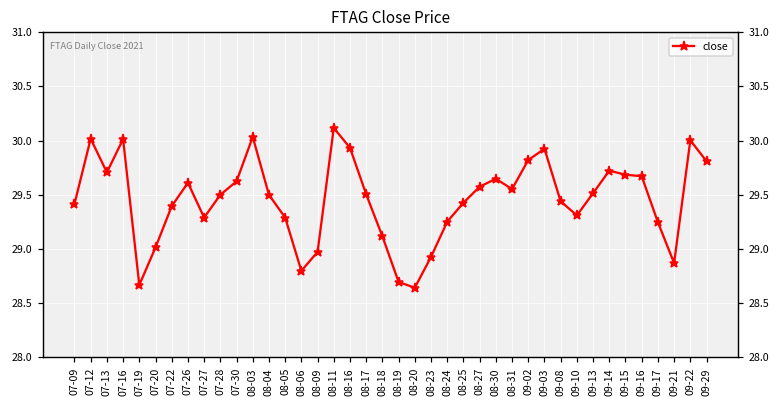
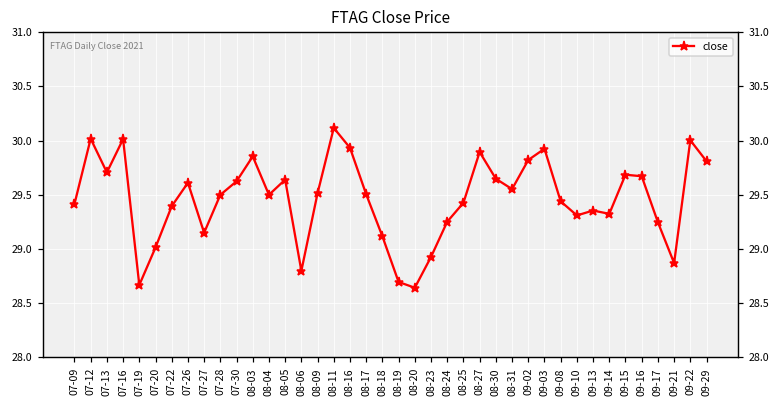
  {
    "07-09": 29.4,
    "07-12": 30.0,
    "07-13": 29.7,
    "07-16": 30.0,
    "07-19": 28.7,
    "07-20": 29.0,
    "07-22": 29.4,
    "07-26": 29.6,
-   "07-27": 29.3,
+   "07-27": 29.2,
    "07-28": 29.5,
    "07-30": 29.6,
-   "08-03": 30.0,
+   "08-03": 29.9,
    "08-04": 29.5,
-   "08-05": 29.3,
+   "08-05": 29.6,
    "08-06": 28.8,
-   "08-09": 29.0,
+   "08-09": 29.5,
    "08-11": 30.1,
    "08-16": 29.9,
    "08-17": 29.5,
    "08-18": 29.1,
    "08-19": 28.7,
    "08-20": 28.6,
    "08-23": 28.9,
    "08-24": 29.3,
    "08-25": 29.4,
-   "08-27": 29.6,
+   "08-27": 29.9,
    "08-30": 29.6,
    "08-31": 29.6,
    "09-02": 29.8,
    "09-03": 29.9,
    "09-08": 29.4,
    "09-10": 29.3,
-   "09-13": 29.5,
-   "09-14": 29.7,
+   "09-13": 29.4,
+   "09-14": 29.3,
    "09-15": 29.7,
    "09-16": 29.7,
    "09-17": 29.2,
    "09-21": 28.9,
    "09-22": 30.0,
    "09-29": 29.8
  }
